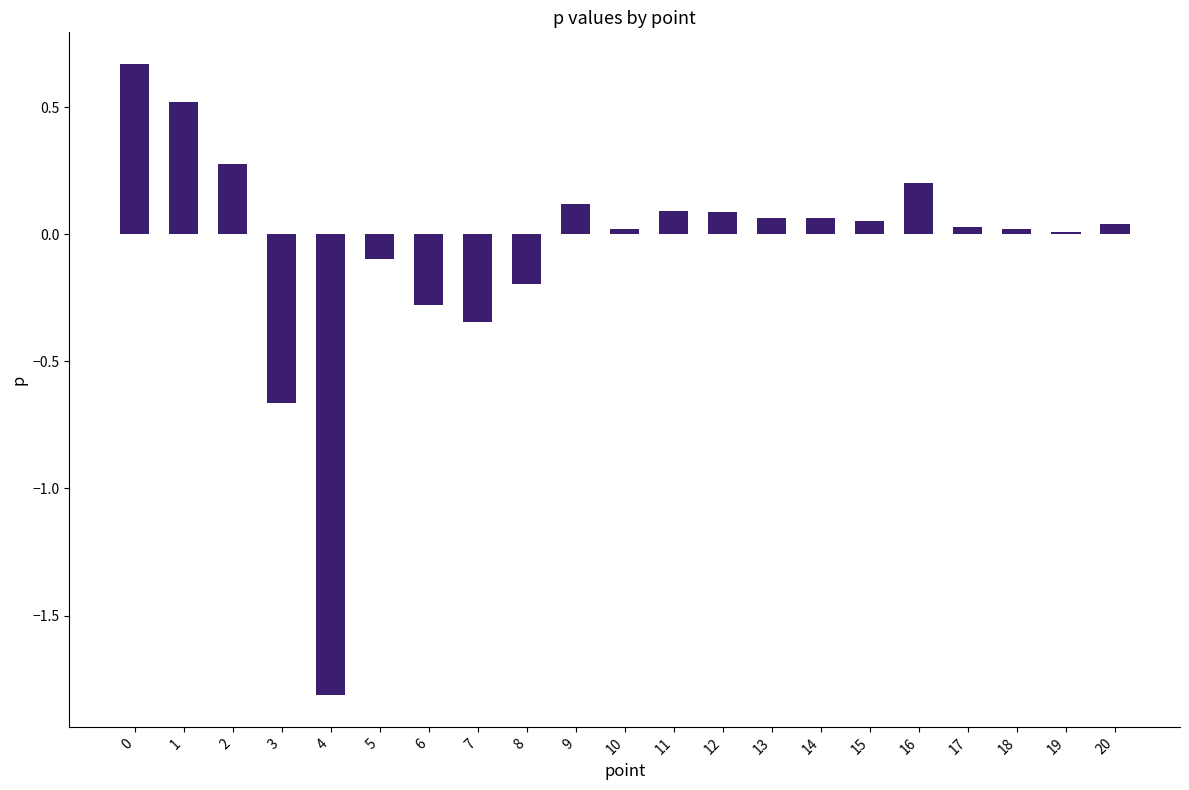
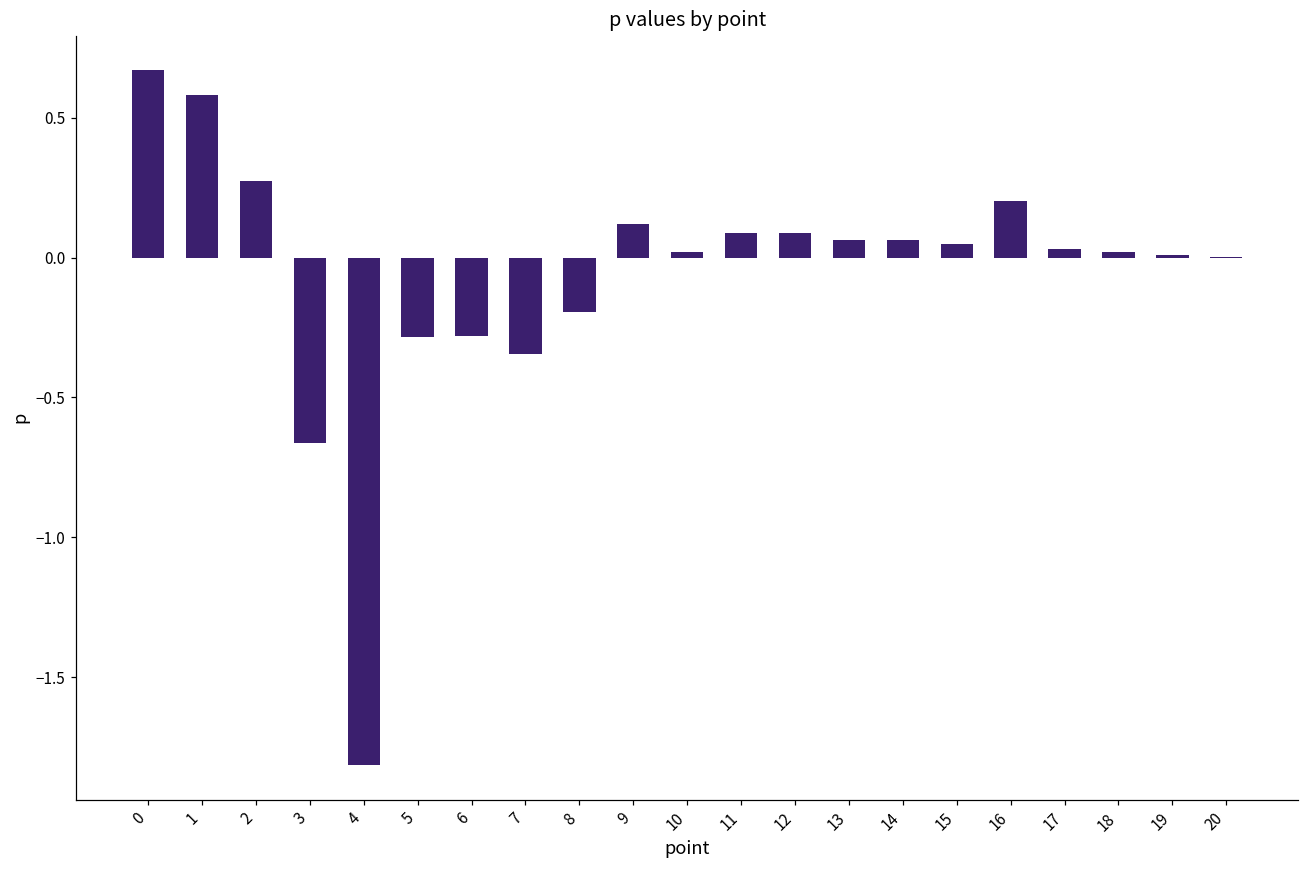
  {
    "0": 0.67,
-   "1": 0.52,
+   "1": 0.58,
    "2": 0.27,
    "3": -0.66,
    "4": -1.81,
-   "5": -0.10,
+   "5": -0.28,
    "6": -0.28,
    "7": -0.35,
    "8": -0.20,
    "9": 0.12,
    "10": 0.02,
    "11": 0.09,
    "12": 0.09,
    "13": 0.06,
    "14": 0.06,
    "15": 0.05,
    "16": 0.20,
    "17": 0.03,
    "18": 0.02,
    "19": 0.01,
-   "20": 0.04
+   "20": 0.00
  }
